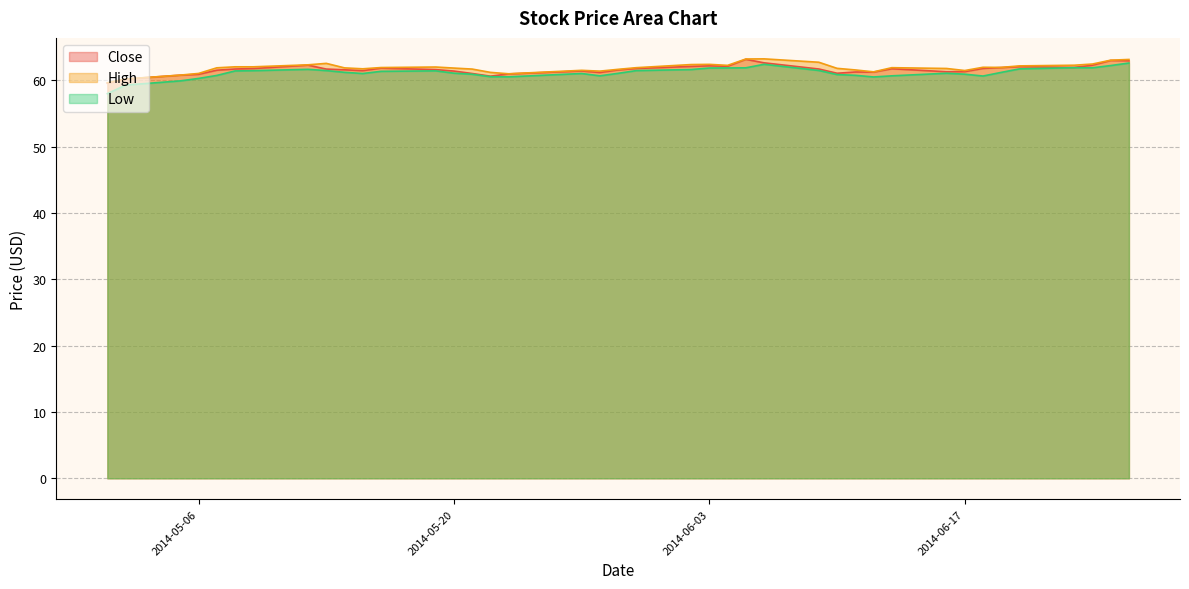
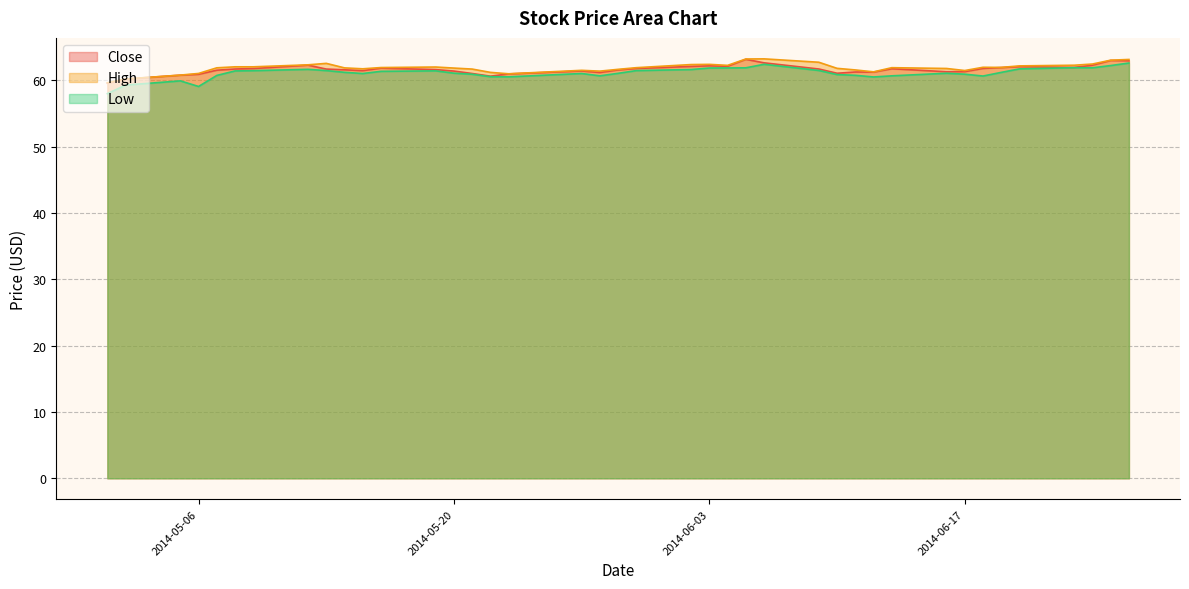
  {
    "Low": {
-     "2014-05-06": 60
+     "2014-05-06": 59
    }
  }
